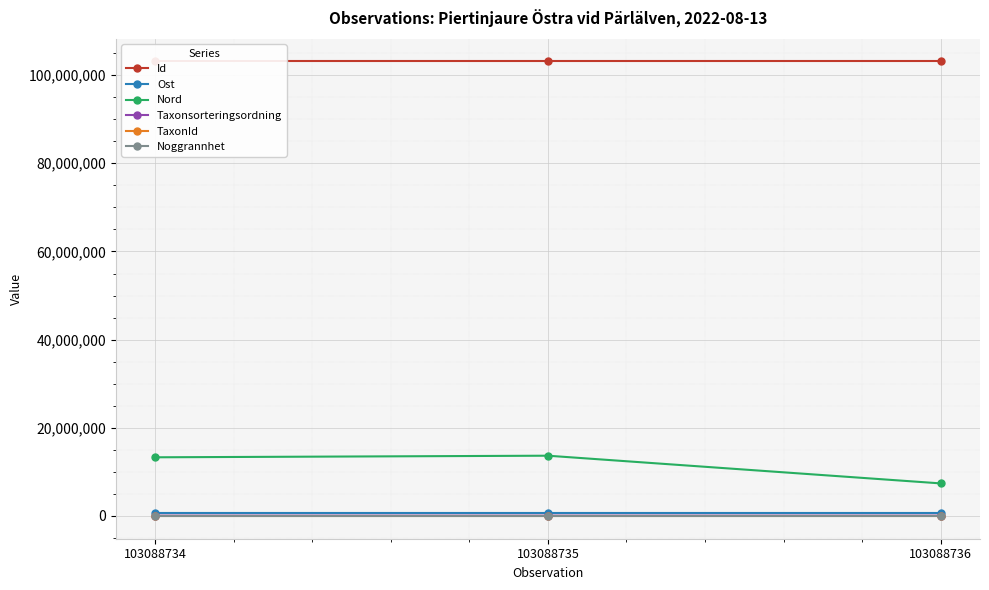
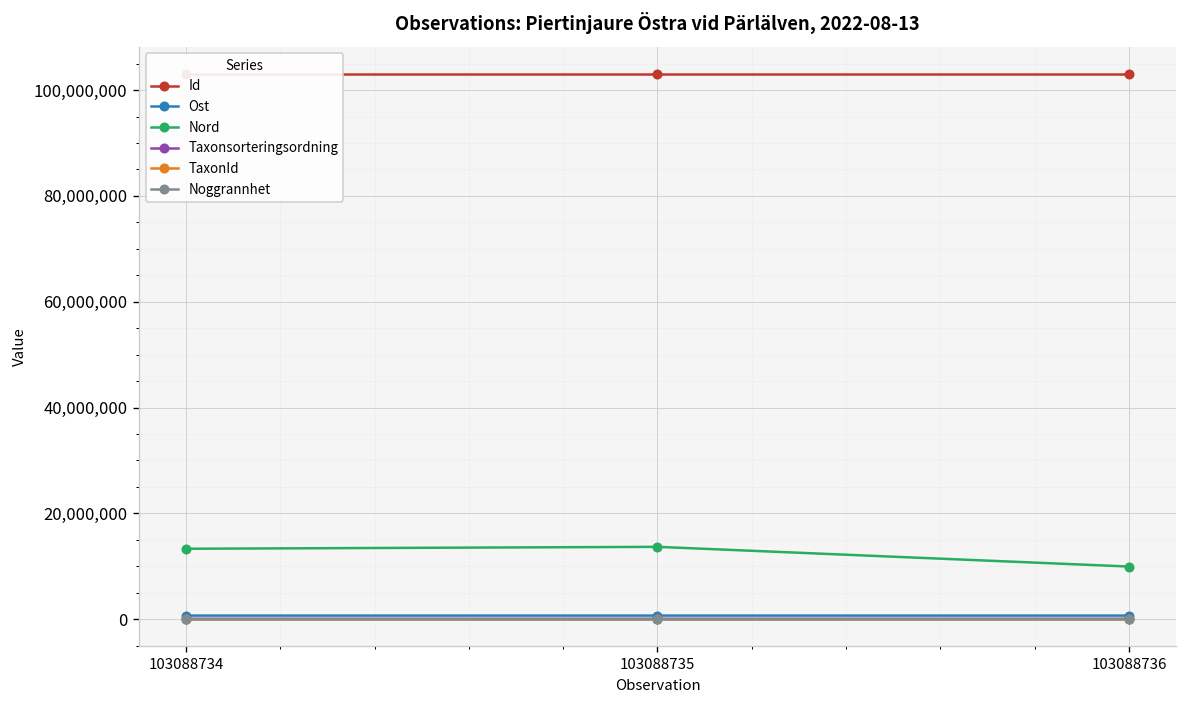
  {
    "Id": {
      "103088735": "103,000,000",
      "103088736": "103,000,000"
    },
    "Ost": {
      "103088734": "1,000,000",
      "103088735": "1,000,000",
      "103088736": "1,000,000"
    },
    "Nord": {
      "103088734": "13,000,000",
      "103088735": "14,000,000",
-     "103088736": "7,000,000"
+     "103088736": "10,000,000"
    },
    "Noggrannhet": {
      "103088734": "0",
      "103088735": "0",
      "103088736": "0"
    }
  }
